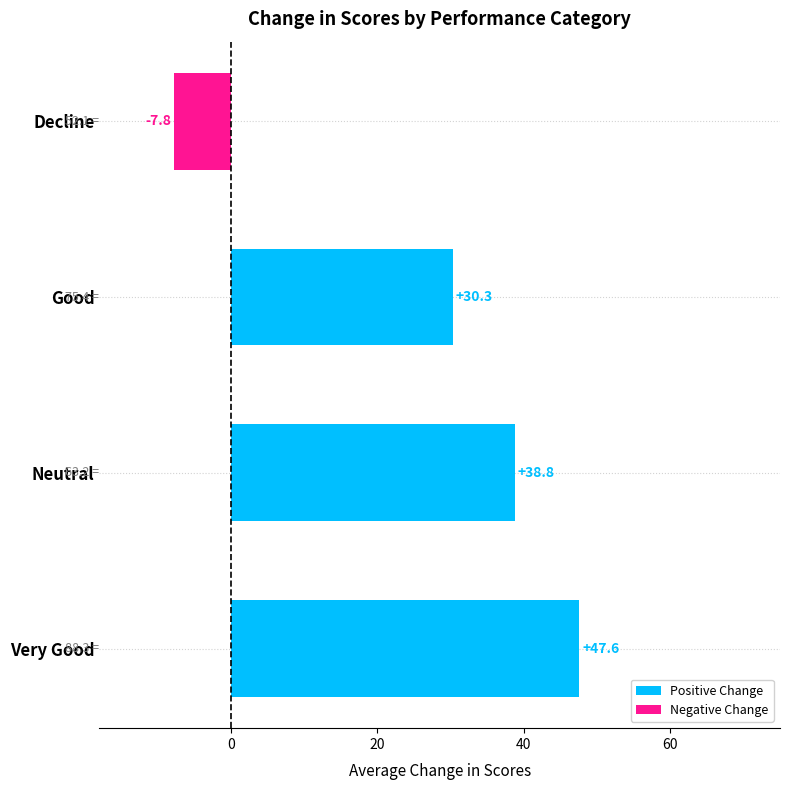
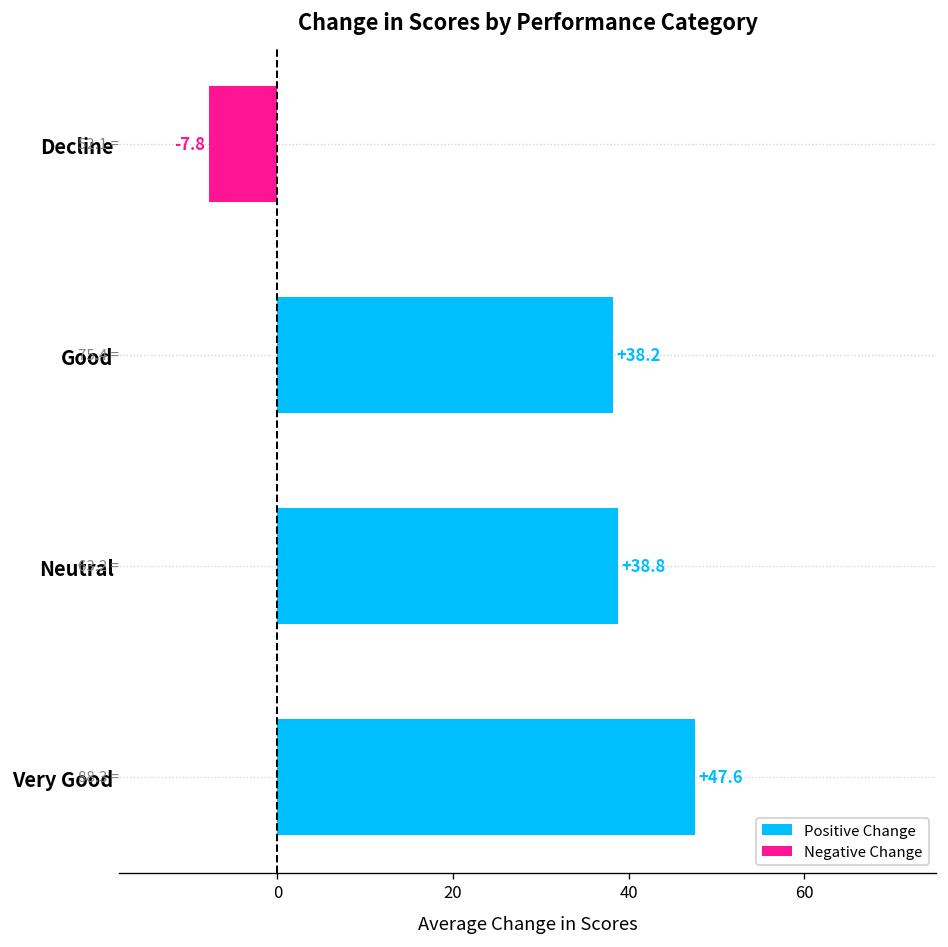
  {
    "Decline": "-7.8",
-   "Good": "+30.3",
+   "Good": "+38.2",
    "Neutral": "+38.8",
    "Very Good": "+47.6"
  }
